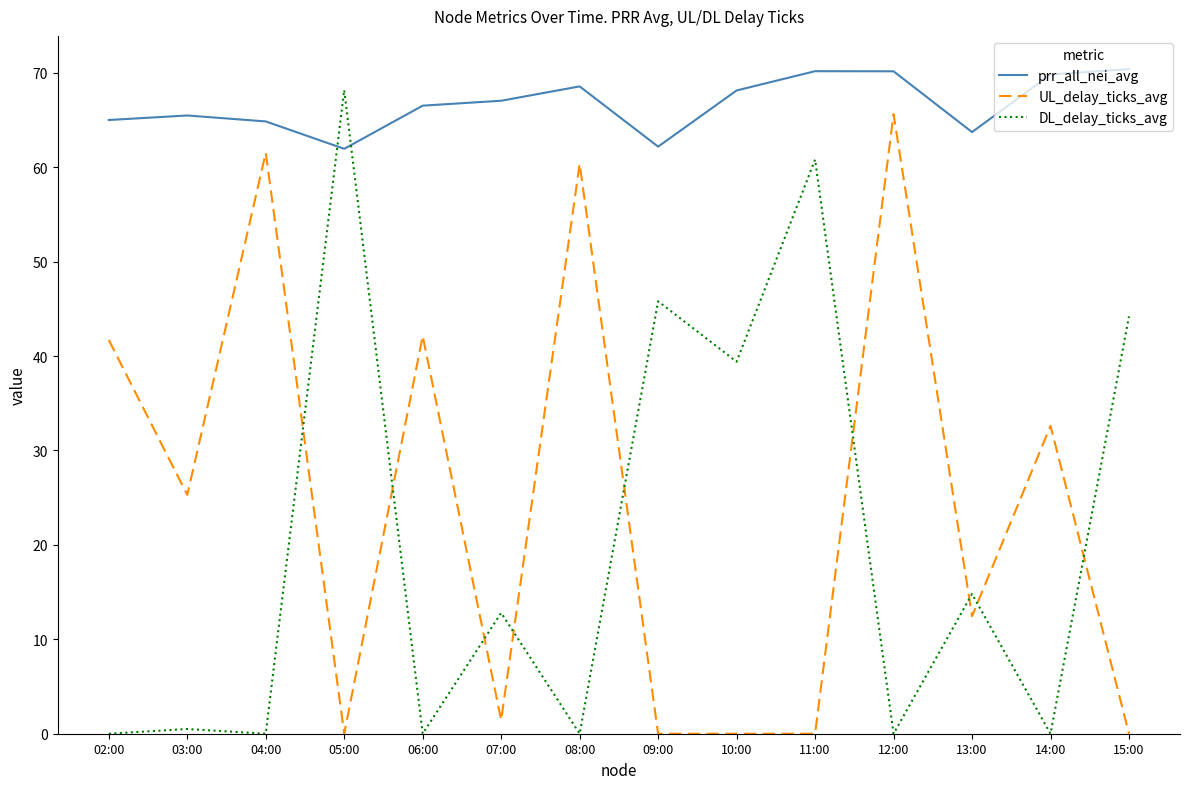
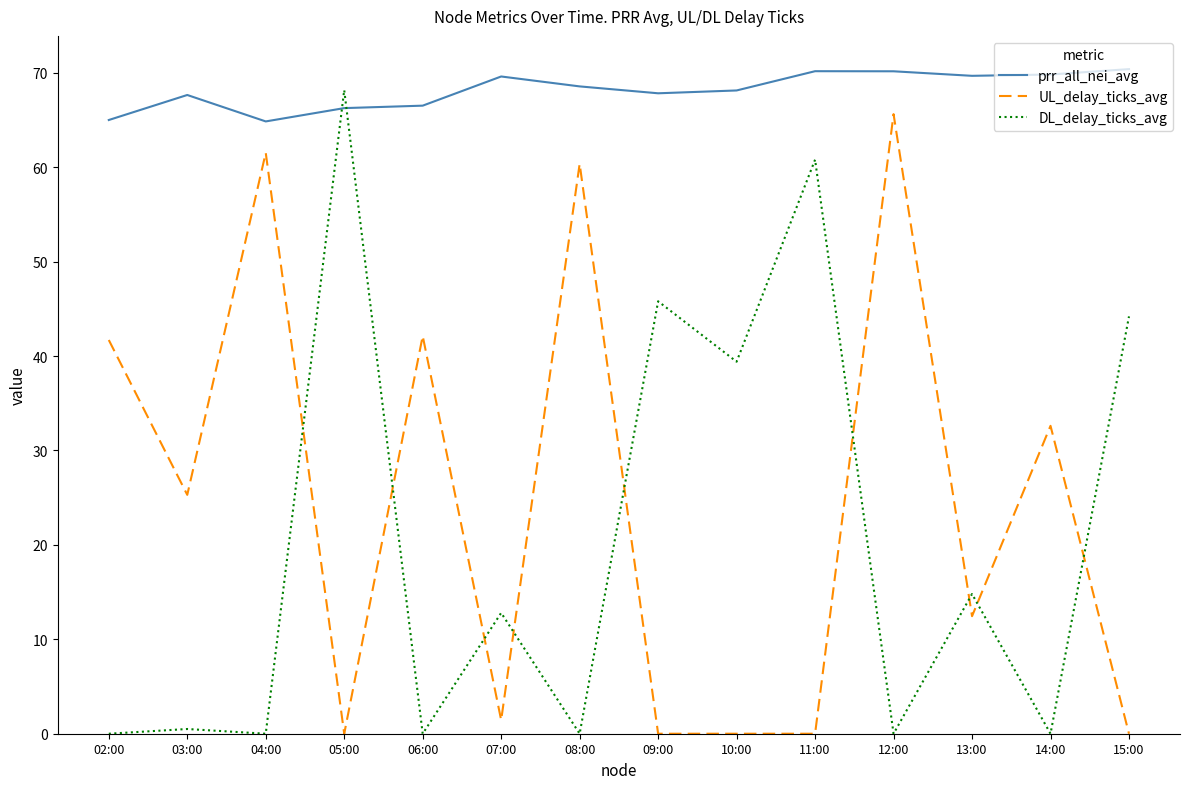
  {
    "prr_all_nei_avg": {
      "02:00": 65,
-     "03:00": 65,
+     "03:00": 68,
      "04:00": 65,
-     "05:00": 62,
+     "05:00": 66,
      "06:00": 67,
-     "07:00": 67,
+     "07:00": 70,
      "08:00": 69,
-     "09:00": 62,
+     "09:00": 68,
      "10:00": 68,
      "11:00": 70,
      "12:00": 70,
-     "13:00": 64
+     "13:00": 70
    },
    "UL_delay_ticks_avg": {
      "02:00": 42,
      "03:00": 25,
      "04:00": 62,
      "05:00": 0,
      "06:00": 42,
      "07:00": 1,
      "08:00": 60,
      "09:00": 0,
      "10:00": 0,
      "11:00": 0,
      "12:00": 66,
      "13:00": 12,
      "14:00": 33,
      "15:00": 0
    },
    "DL_delay_ticks_avg": {
      "02:00": 0,
      "03:00": 1,
      "04:00": 0,
      "05:00": 68,
      "06:00": 0,
      "07:00": 13,
      "08:00": 0,
      "09:00": 46,
      "10:00": 39,
      "11:00": 61,
      "12:00": 0,
      "13:00": 15,
      "14:00": 0,
      "15:00": 44
    }
  }
